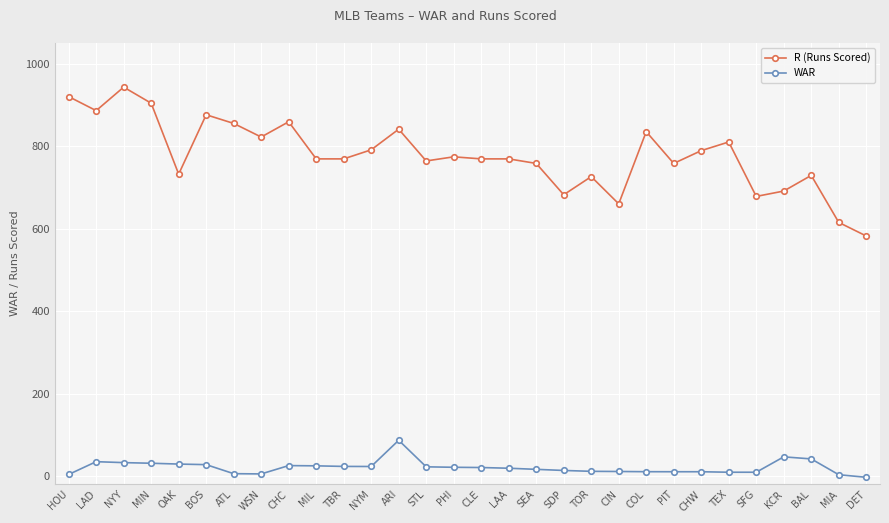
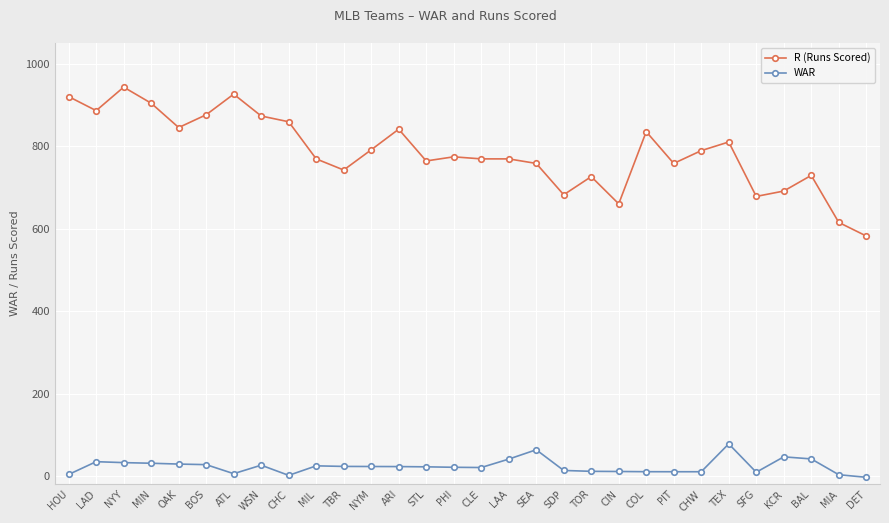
  {
    "R (Runs Scored)": {
      "HOU": 920,
      "LAD": 890,
      "NYY": 940,
      "MIN": 900,
-     "OAK": 730,
+     "OAK": 850,
      "BOS": 880,
-     "ATL": 860,
-     "WSN": 820,
+     "ATL": 930,
+     "WSN": 870,
      "CHC": 860,
      "MIL": 770,
-     "TBR": 770,
+     "TBR": 740,
      "NYM": 790,
      "ARI": 840,
      "STL": 760,
      "PHI": 770,
      "CLE": 770,
      "LAA": 770,
      "SEA": 760,
      "SDP": 680,
      "TOR": 730,
      "CIN": 660,
      "COL": 840,
      "PIT": 760,
      "CHW": 790,
      "TEX": 810,
      "SFG": 680,
      "KCR": 690,
      "BAL": 730,
      "MIA": 620,
      "DET": 580
    },
    "WAR": {
      "HOU": 0,
      "LAD": 30,
      "NYY": 30,
      "MIN": 30,
      "OAK": 30,
      "BOS": 30,
      "ATL": 10,
-     "WSN": 10,
-     "CHC": 30,
+     "WSN": 30,
+     "CHC": 0,
      "MIL": 20,
      "TBR": 20,
      "NYM": 20,
-     "ARI": 90,
+     "ARI": 20,
      "STL": 20,
      "PHI": 20,
      "CLE": 20,
-     "LAA": 20,
-     "SEA": 20,
+     "LAA": 40,
+     "SEA": 60,
      "SDP": 10,
      "TOR": 10,
      "CIN": 10,
      "COL": 10,
      "PIT": 10,
      "CHW": 10,
-     "TEX": 10,
+     "TEX": 80,
      "SFG": 10,
      "KCR": 50,
      "BAL": 40,
      "MIA": 0,
      "DET": 0
    }
  }
